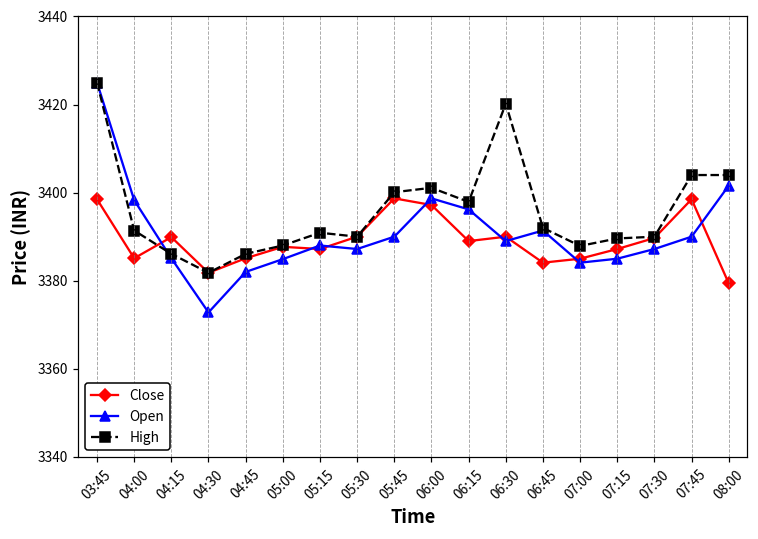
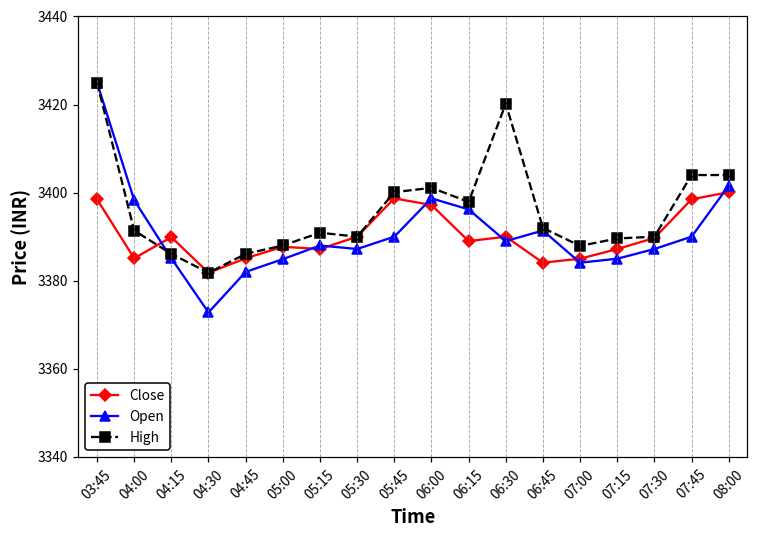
  {
    "Close": {
      "03:45": 3399,
      "04:00": 3385,
      "04:15": 3390,
      "04:45": 3385,
      "05:15": 3387,
      "05:45": 3399,
      "06:00": 3397,
      "06:15": 3389,
      "06:30": 3390,
      "06:45": 3384,
      "07:00": 3385,
      "07:15": 3387,
      "07:45": 3399,
-     "08:00": 3379
+     "08:00": 3400
    },
    "Open": {
      "04:00": 3398,
      "04:15": 3385,
      "04:30": 3373,
      "04:45": 3382,
      "05:00": 3385,
      "05:15": 3388,
      "05:30": 3387,
      "05:45": 3390,
      "06:00": 3399,
      "06:15": 3396,
      "06:30": 3389,
      "07:00": 3384,
      "07:15": 3385,
      "07:30": 3387,
      "07:45": 3390,
      "08:00": 3402
    },
    "High": {
      "04:00": 3391,
      "04:15": 3386,
      "04:45": 3386,
      "05:15": 3391,
      "05:45": 3400,
      "06:00": 3401,
      "06:15": 3398,
      "06:30": 3420,
      "07:00": 3388,
      "07:15": 3390,
      "07:45": 3404,
      "08:00": 3404
    }
  }
